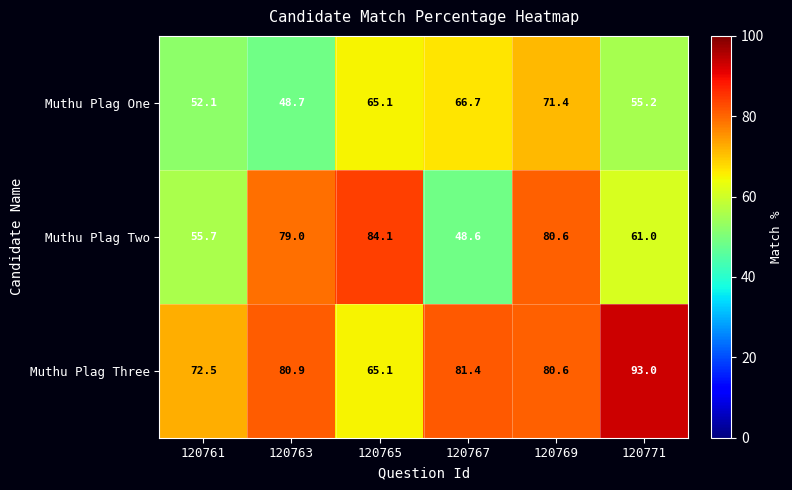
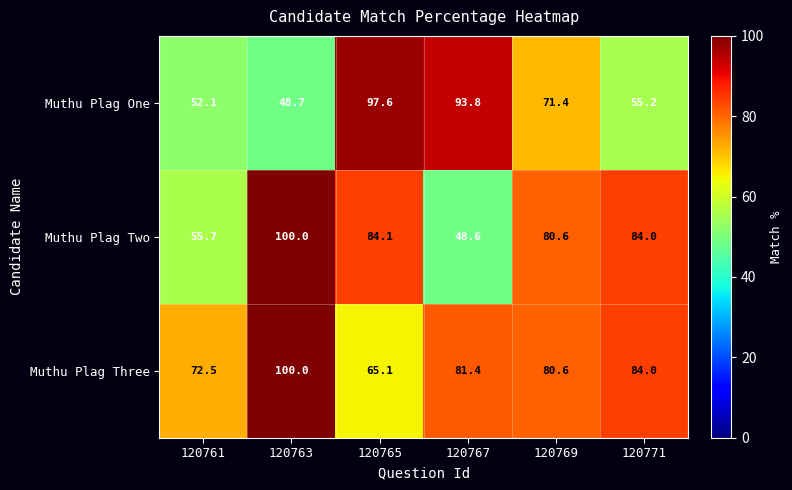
  {
    "Muthu Plag One": {
      "120761": 52.1,
      "120763": 48.7,
-     "120765": 65.1,
-     "120767": 66.7,
+     "120765": 97.6,
+     "120767": 93.8,
      "120769": 71.4,
      "120771": 55.2
    },
    "Muthu Plag Two": {
      "120761": 55.7,
-     "120763": 79.0,
+     "120763": 100.0,
      "120765": 84.1,
      "120767": 48.6,
      "120769": 80.6,
-     "120771": 61.0
+     "120771": 84.0
    },
    "Muthu Plag Three": {
      "120761": 72.5,
-     "120763": 80.9,
+     "120763": 100.0,
      "120765": 65.1,
      "120767": 81.4,
      "120769": 80.6,
-     "120771": 93.0
+     "120771": 84.0
    }
  }
